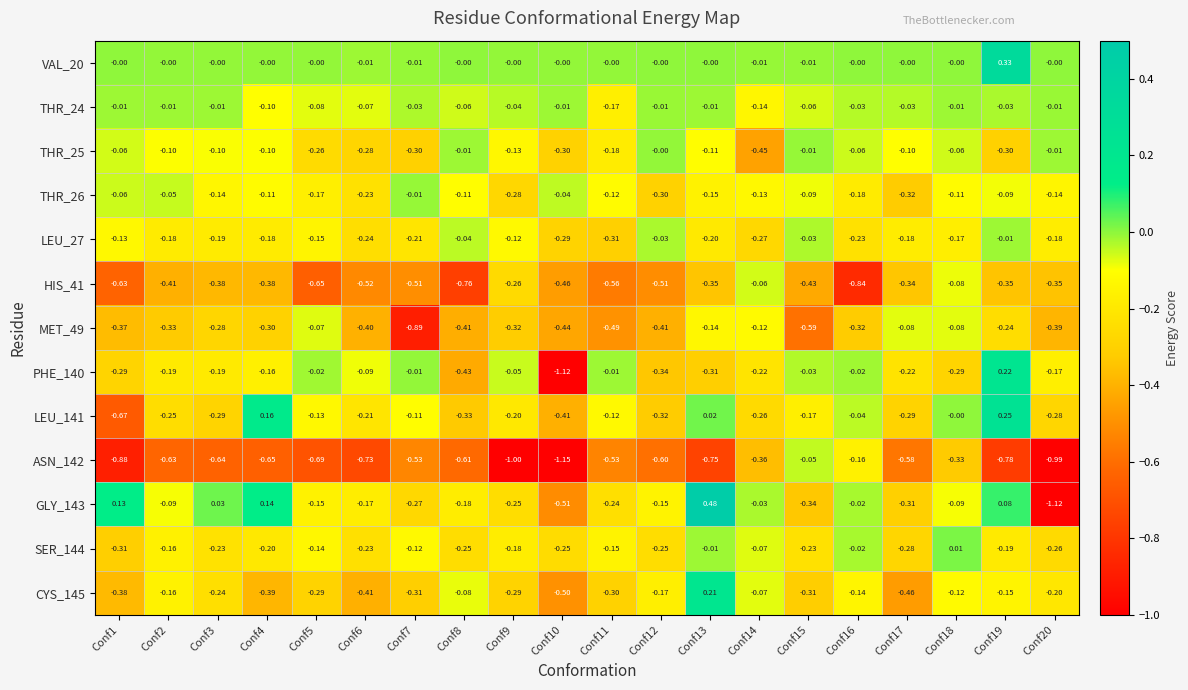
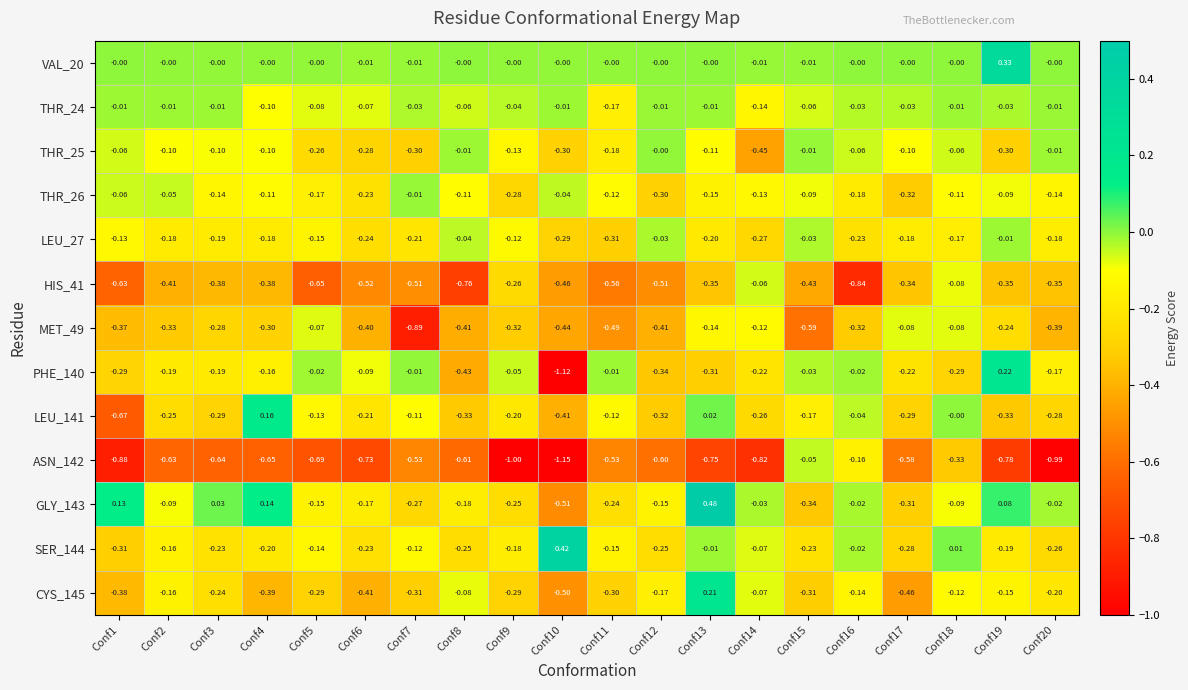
  {
    "LEU_141": {
      "Conf1": -0.67,
      "Conf2": -0.25,
      "Conf3": -0.29,
      "Conf4": 0.16,
      "Conf5": -0.13,
      "Conf6": -0.21,
      "Conf7": -0.11,
      "Conf8": -0.33,
      "Conf9": -0.20,
      "Conf10": -0.41,
      "Conf11": -0.12,
      "Conf12": -0.32,
      "Conf13": 0.02,
      "Conf14": -0.26,
      "Conf15": -0.17,
      "Conf16": -0.04,
      "Conf17": -0.29,
      "Conf18": -0.00,
-     "Conf19": 0.25,
+     "Conf19": -0.33,
      "Conf20": -0.28
    },
    "ASN_142": {
      "Conf1": -0.88,
      "Conf2": -0.63,
      "Conf3": -0.64,
      "Conf4": -0.65,
      "Conf5": -0.69,
      "Conf6": -0.73,
      "Conf7": -0.53,
      "Conf8": -0.61,
      "Conf9": -1.00,
      "Conf10": -1.15,
      "Conf11": -0.53,
      "Conf12": -0.60,
      "Conf13": -0.75,
-     "Conf14": -0.36,
+     "Conf14": -0.82,
      "Conf15": -0.05,
      "Conf16": -0.16,
      "Conf17": -0.58,
      "Conf18": -0.33,
      "Conf19": -0.78,
      "Conf20": -0.99
    },
    "GLY_143": {
      "Conf1": 0.13,
      "Conf2": -0.09,
      "Conf3": 0.03,
      "Conf4": 0.14,
      "Conf5": -0.15,
      "Conf6": -0.17,
      "Conf7": -0.27,
      "Conf8": -0.18,
      "Conf9": -0.25,
      "Conf10": -0.51,
      "Conf11": -0.24,
      "Conf12": -0.15,
      "Conf13": 0.48,
      "Conf14": -0.03,
      "Conf15": -0.34,
      "Conf16": -0.02,
      "Conf17": -0.31,
      "Conf18": -0.09,
      "Conf19": 0.08,
-     "Conf20": -1.12
+     "Conf20": -0.02
    },
    "SER_144": {
      "Conf1": -0.31,
      "Conf2": -0.16,
      "Conf3": -0.23,
      "Conf4": -0.20,
      "Conf5": -0.14,
      "Conf6": -0.23,
      "Conf7": -0.12,
      "Conf8": -0.25,
      "Conf9": -0.18,
-     "Conf10": -0.25,
+     "Conf10": 0.42,
      "Conf11": -0.15,
      "Conf12": -0.25,
      "Conf13": -0.01,
      "Conf14": -0.07,
      "Conf15": -0.23,
      "Conf16": -0.02,
      "Conf17": -0.28,
      "Conf18": 0.01,
      "Conf19": -0.19,
      "Conf20": -0.26
    }
  }
